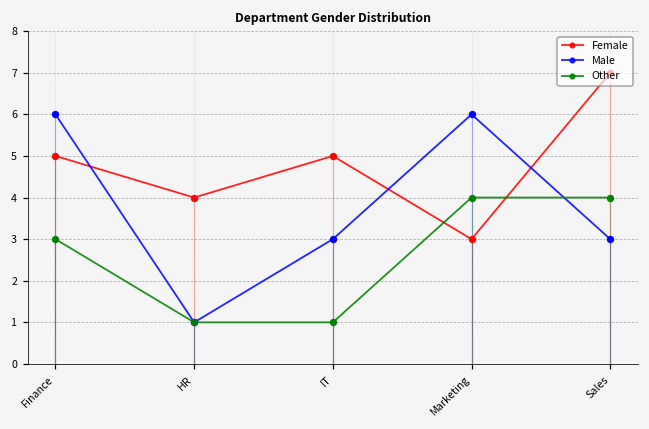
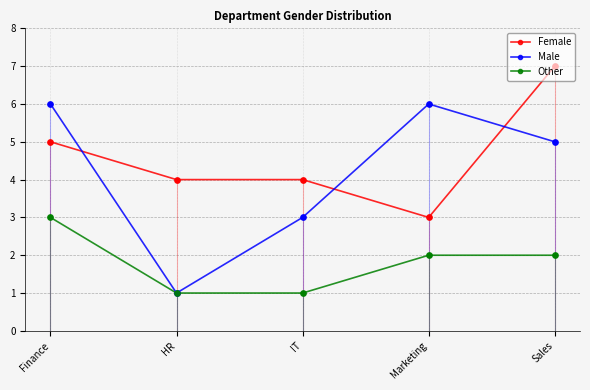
  {
    "Female": {
      "Finance": 5,
      "HR": 4,
-     "IT": 5,
+     "IT": 4,
      "Marketing": 3
    },
    "Male": {
      "Finance": 6,
      "IT": 3,
      "Marketing": 6,
-     "Sales": 3
+     "Sales": 5
    },
    "Other": {
      "Finance": 3,
      "IT": 1,
-     "Marketing": 4,
-     "Sales": 4
+     "Marketing": 2,
+     "Sales": 2
    }
  }
